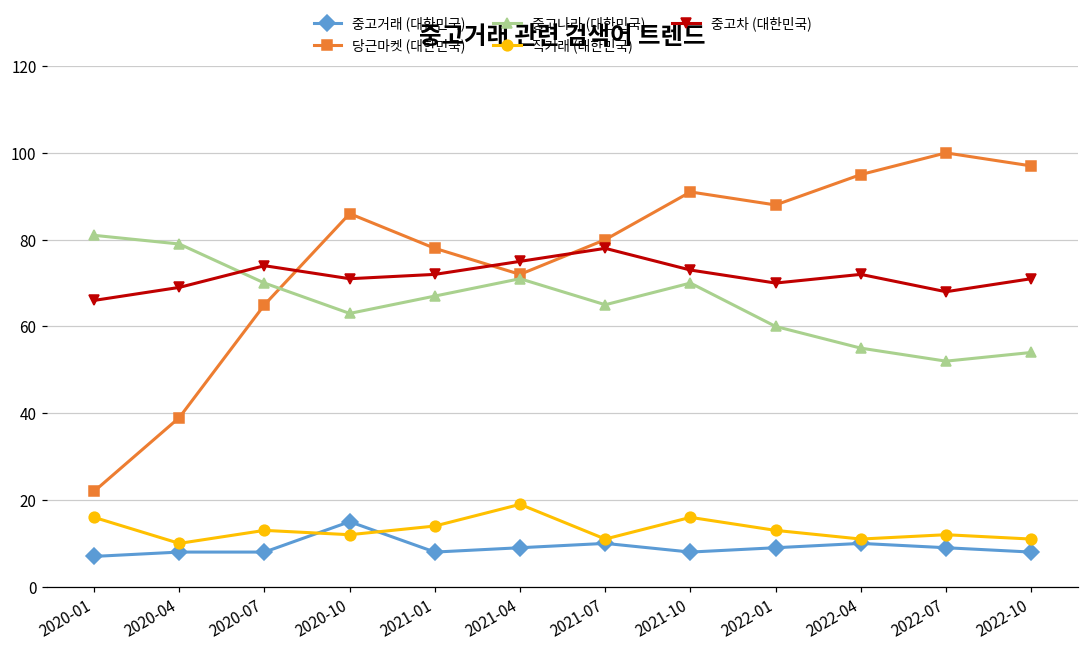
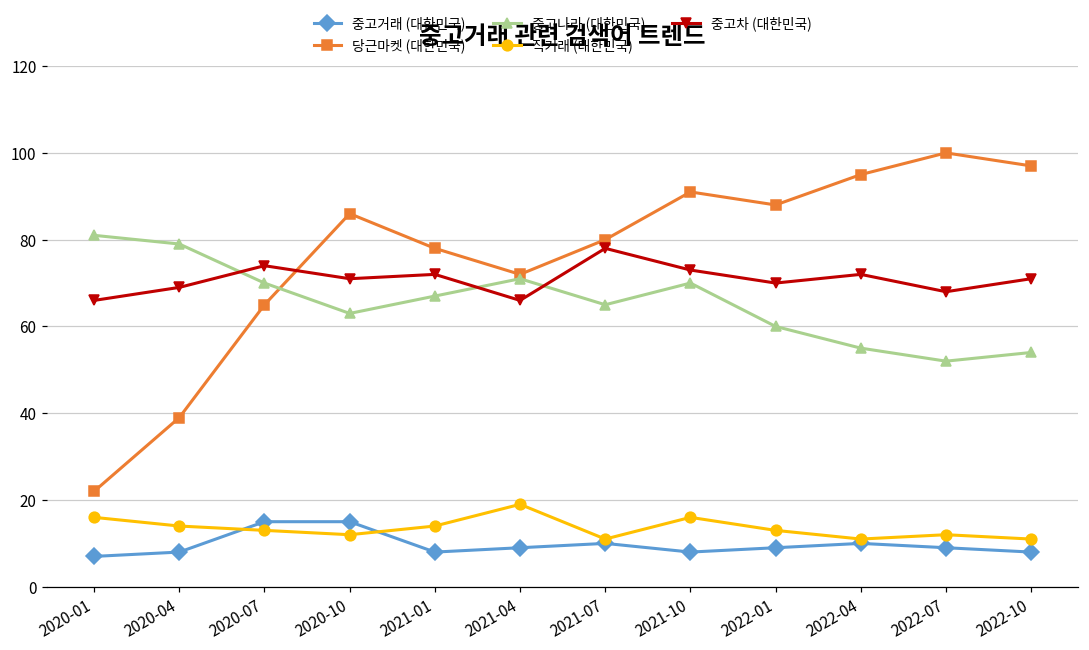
  {
    "중고거래 (대한민국)": {
      "2020-01": 7,
      "2020-04": 8,
-     "2020-07": 8,
+     "2020-07": 15,
      "2020-10": 15,
      "2021-01": 8,
      "2021-04": 9,
      "2021-07": 10,
      "2021-10": 8,
      "2022-01": 9,
      "2022-04": 10,
      "2022-07": 9,
      "2022-10": 8
    },
    "당근마켓 (대한민국)": {
      "2020-01": 22,
      "2020-04": 39,
      "2020-07": 65,
      "2020-10": 86,
      "2021-01": 78,
      "2021-04": 72,
      "2021-07": 80,
      "2021-10": 91,
      "2022-01": 88,
      "2022-04": 95,
      "2022-07": 100,
      "2022-10": 97
    },
    "중고나라 (대한민국)": {
      "2020-01": 81,
      "2020-04": 79,
      "2020-07": 70,
      "2020-10": 63,
      "2021-01": 67,
      "2021-04": 71,
      "2021-07": 65,
      "2021-10": 70,
      "2022-01": 60,
      "2022-04": 55,
      "2022-07": 52,
      "2022-10": 54
    },
    "직거래 (대한민국)": {
      "2020-01": 16,
-     "2020-04": 10,
+     "2020-04": 14,
      "2020-07": 13,
      "2020-10": 12,
      "2021-01": 14,
      "2021-04": 19,
      "2021-07": 11,
      "2021-10": 16,
      "2022-01": 13,
      "2022-04": 11,
      "2022-07": 12,
      "2022-10": 11
    },
    "중고차 (대한민국)": {
      "2020-01": 66,
      "2020-04": 69,
      "2020-07": 74,
      "2020-10": 71,
      "2021-01": 72,
-     "2021-04": 75,
+     "2021-04": 66,
      "2021-07": 78,
      "2021-10": 73,
      "2022-01": 70,
      "2022-04": 72,
      "2022-07": 68,
      "2022-10": 71
    }
  }
